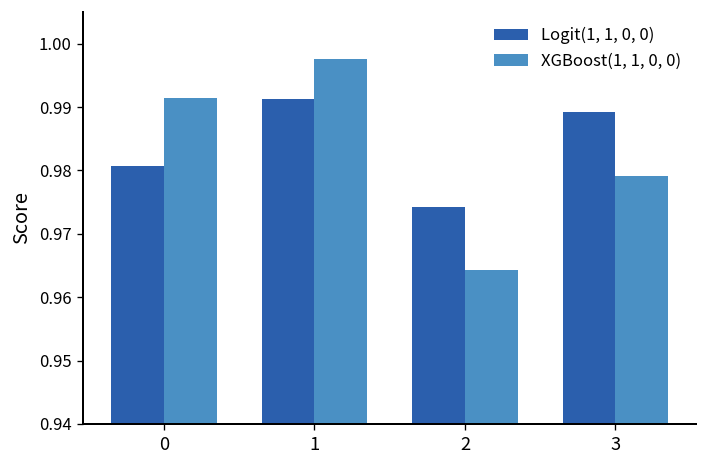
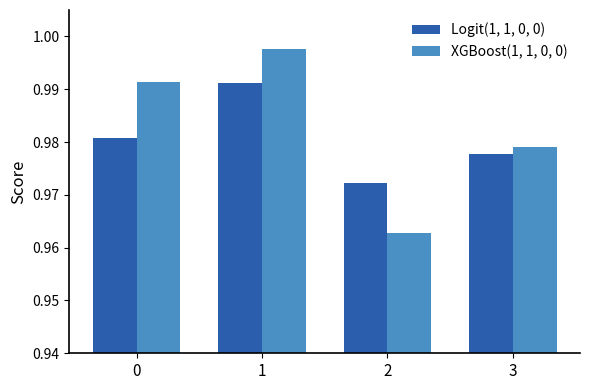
  {
    "Logit(1, 1, 0, 0)": {
      "0": 0.981,
      "1": 0.991,
-     "2": 0.974,
-     "3": 0.989
+     "2": 0.972,
+     "3": 0.978
    },
    "XGBoost(1, 1, 0, 0)": {
      "0": 0.991,
      "1": 0.998,
-     "2": 0.964,
+     "2": 0.963,
      "3": 0.979
    }
  }
